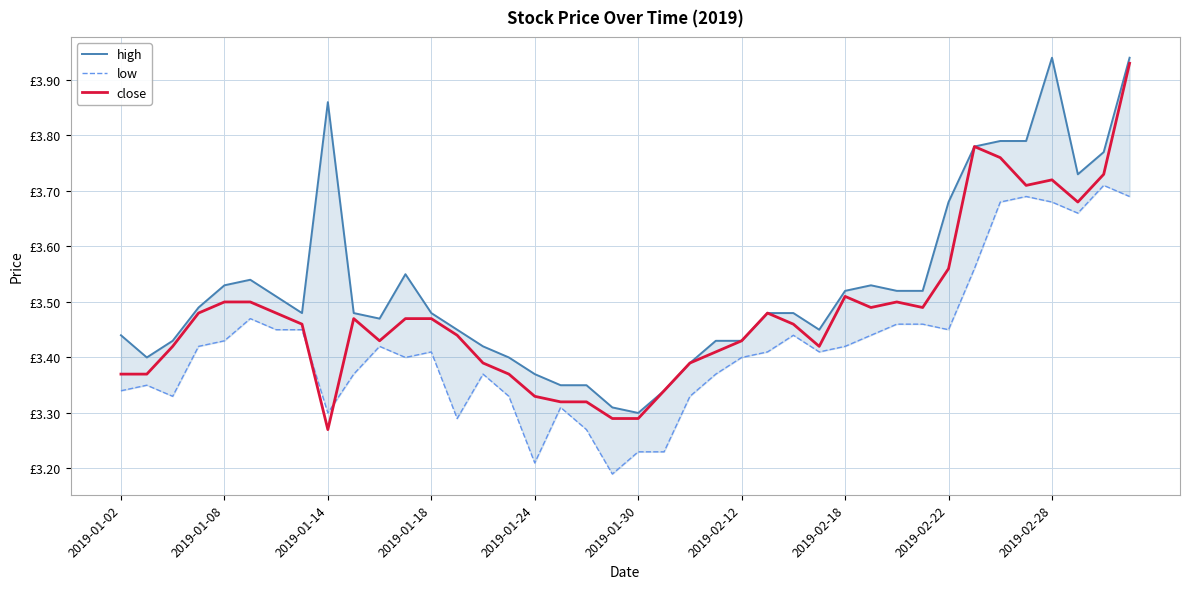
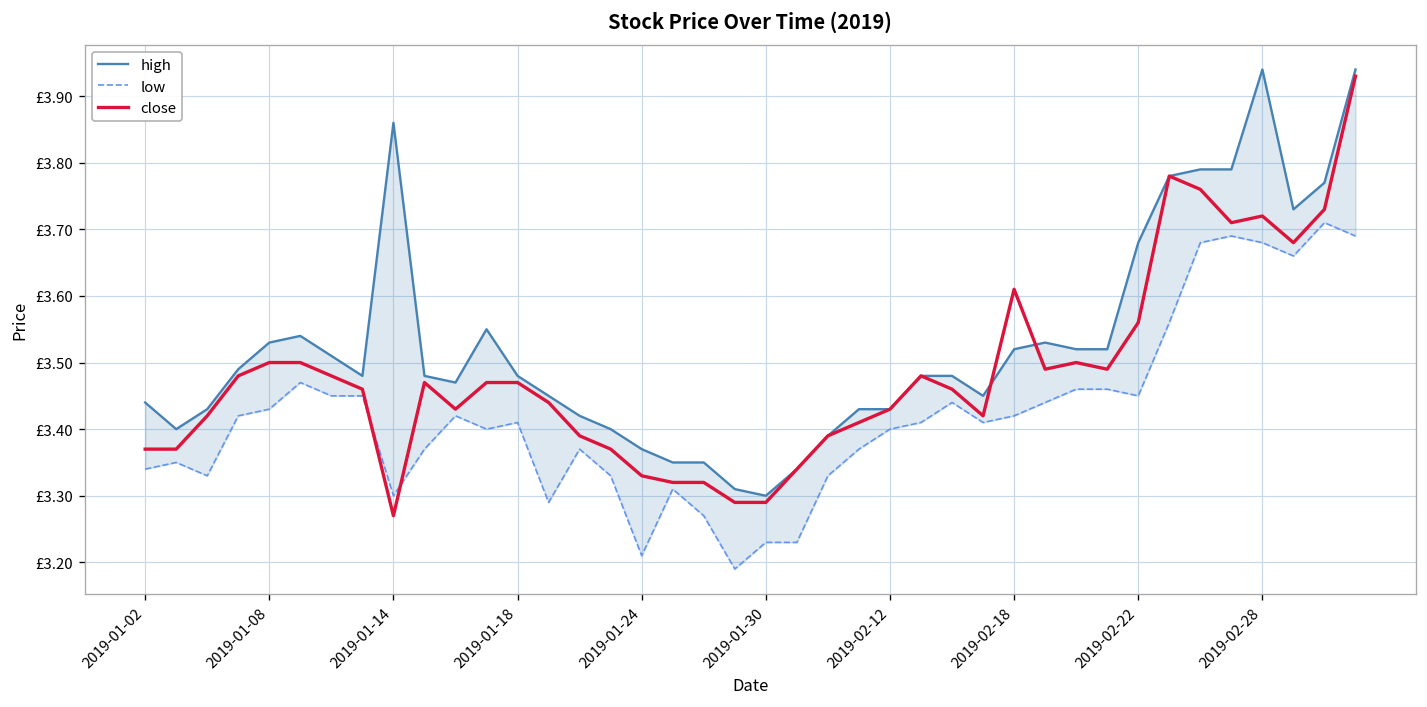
  {
    "high": {
      "2019-01-02": "£3.44",
      "2019-01-08": "£3.53",
      "2019-01-14": "£3.86",
      "2019-01-18": "£3.48",
      "2019-01-24": "£3.37",
      "2019-01-30": "£3.30",
      "2019-02-18": "£3.52",
      "2019-02-22": "£3.68",
      "2019-02-28": "£3.94"
    },
    "low": {
      "2019-01-02": "£3.34",
      "2019-01-08": "£3.43",
      "2019-01-14": "£3.30",
      "2019-01-18": "£3.41",
      "2019-01-24": "£3.21",
      "2019-01-30": "£3.23",
      "2019-02-12": "£3.40",
      "2019-02-18": "£3.42",
      "2019-02-22": "£3.45",
      "2019-02-28": "£3.68"
    },
    "close": {
      "2019-01-02": "£3.37",
      "2019-01-08": "£3.50",
      "2019-01-14": "£3.27",
      "2019-01-18": "£3.47",
      "2019-01-24": "£3.33",
      "2019-01-30": "£3.29",
-     "2019-02-18": "£3.51",
+     "2019-02-18": "£3.61",
      "2019-02-22": "£3.56",
      "2019-02-28": "£3.72"
    }
  }
